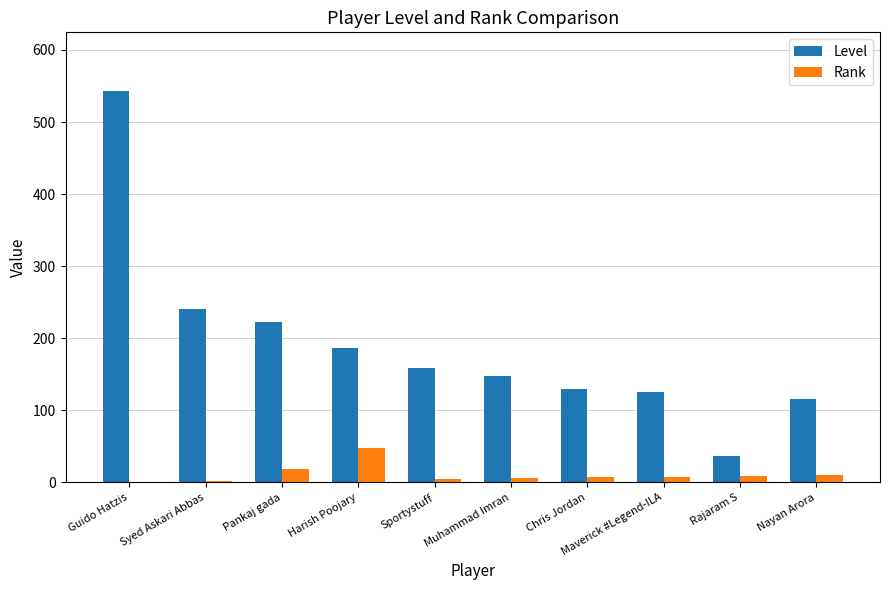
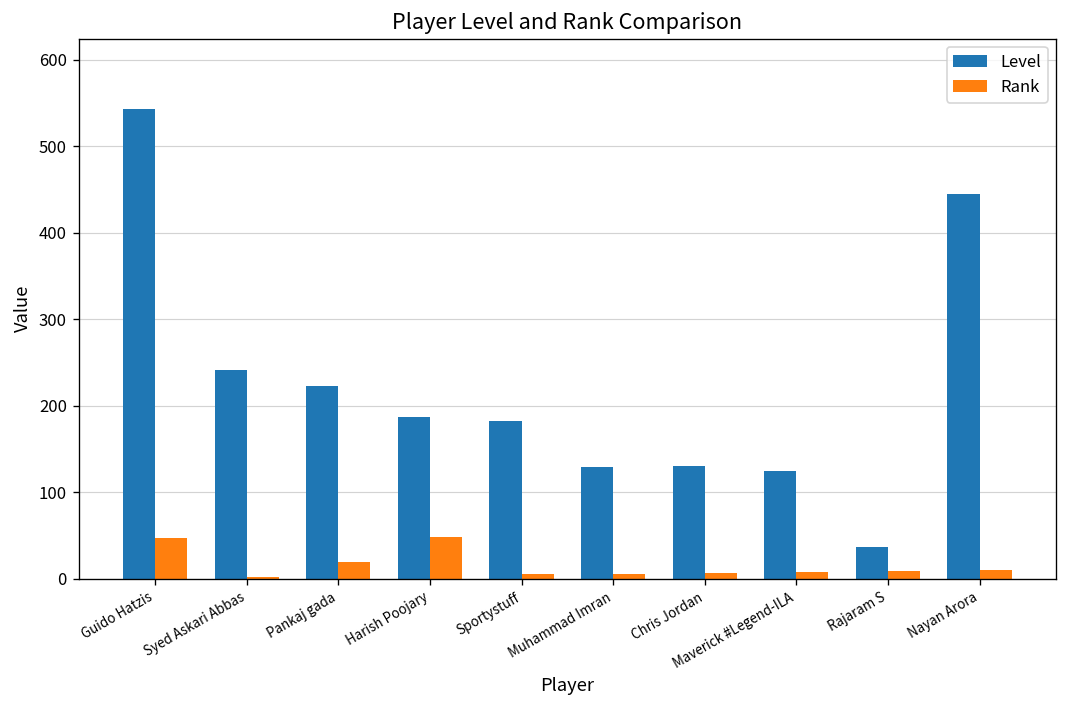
  {
    "Level": {
      "Guido Hatzis": 540,
      "Syed Askari Abbas": 240,
      "Pankaj gada": 220,
      "Harish Poojary": 190,
-     "Sportystuff": 160,
-     "Muhammad Imran": 150,
+     "Sportystuff": 180,
+     "Muhammad Imran": 130,
      "Chris Jordan": 130,
      "Maverick #Legend-ILA": 130,
      "Rajaram S": 40,
-     "Nayan Arora": 120
+     "Nayan Arora": 450
    },
    "Rank": {
-     "Guido Hatzis": 0,
+     "Guido Hatzis": 50,
      "Pankaj gada": 20,
      "Harish Poojary": 50,
      "Sportystuff": 10,
      "Muhammad Imran": 10,
      "Chris Jordan": 10,
      "Maverick #Legend-ILA": 10,
      "Rajaram S": 10,
      "Nayan Arora": 10
    }
  }
